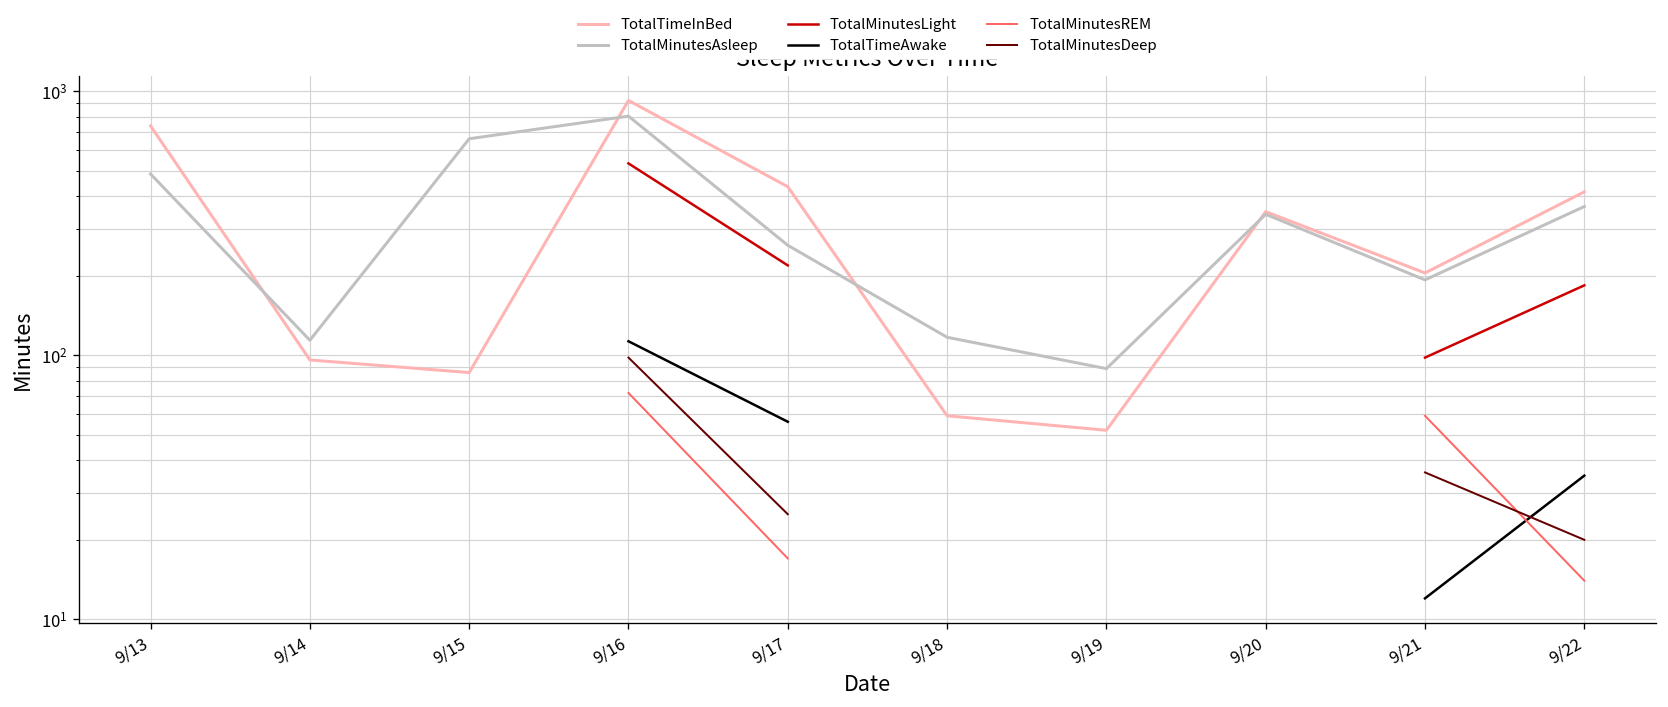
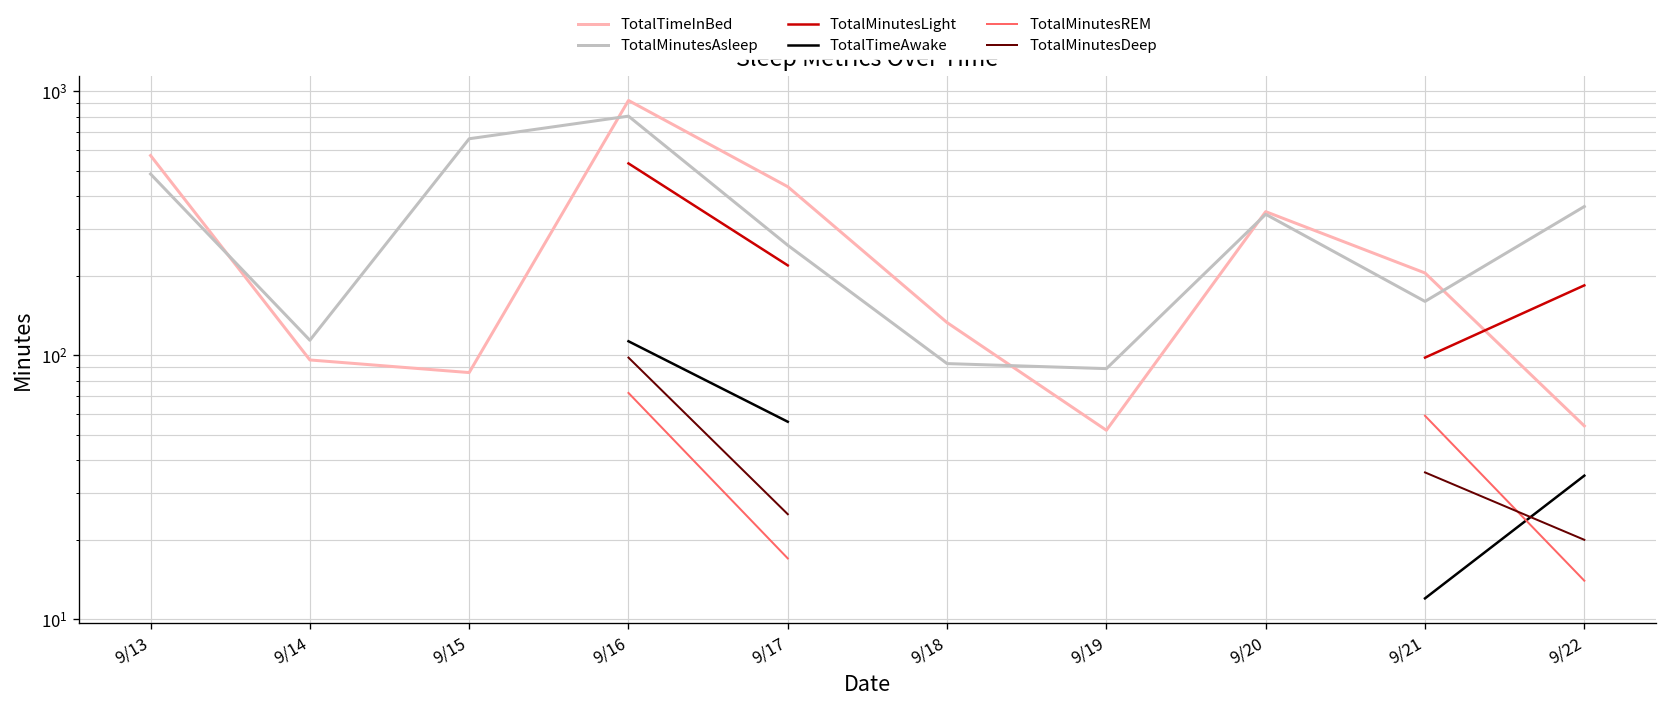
  {
    "TotalTimeInBed": {
-     "9/13": 740,
+     "9/13": 570,
      "9/14": 100,
      "9/15": 86,
      "9/16": 920,
      "9/17": 440,
-     "9/18": 59,
+     "9/18": 130,
      "9/19": 52,
      "9/21": 210,
-     "9/22": 420
+     "9/22": 54
    },
    "TotalMinutesAsleep": {
      "9/13": 490,
      "9/14": 110,
      "9/15": 660,
      "9/16": 810,
      "9/17": 260,
-     "9/18": 120,
+     "9/18": 93,
      "9/19": 89,
-     "9/21": 190,
+     "9/21": 160,
      "9/22": 370
    },
    "TotalMinutesLight": {
      "9/13": 400,
      "9/16": 530,
      "9/17": 220,
      "9/21": 100,
      "9/22": 180
    },
    "TotalTimeAwake": {
      "9/13": 82,
      "9/16": 110,
      "9/17": 56,
      "9/21": 12,
      "9/22": 35
    },
    "TotalMinutesREM": {
      "9/13": 160,
      "9/16": 72,
      "9/17": 17,
      "9/21": 59,
      "9/22": 14
    },
    "TotalMinutesDeep": {
      "9/13": 94,
      "9/16": 100,
      "9/17": 25,
      "9/21": 36,
      "9/22": 20
    }
  }
